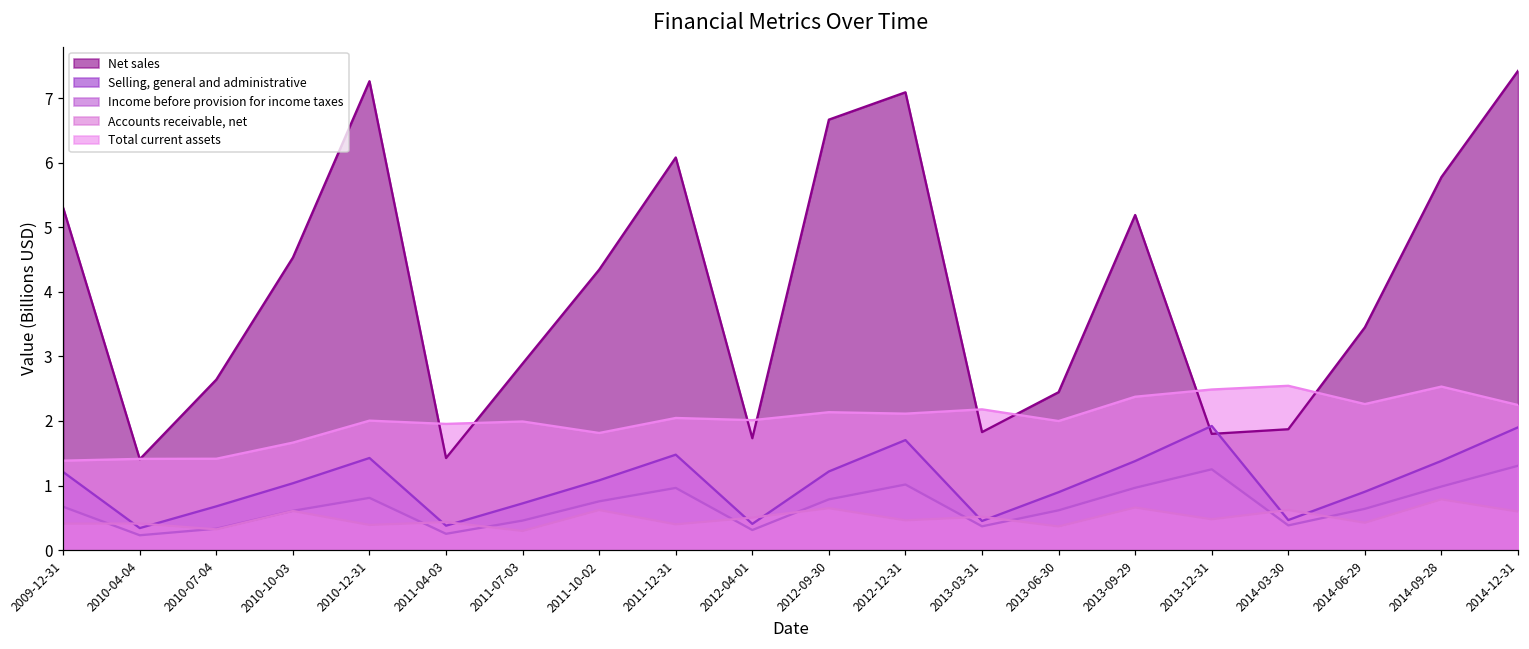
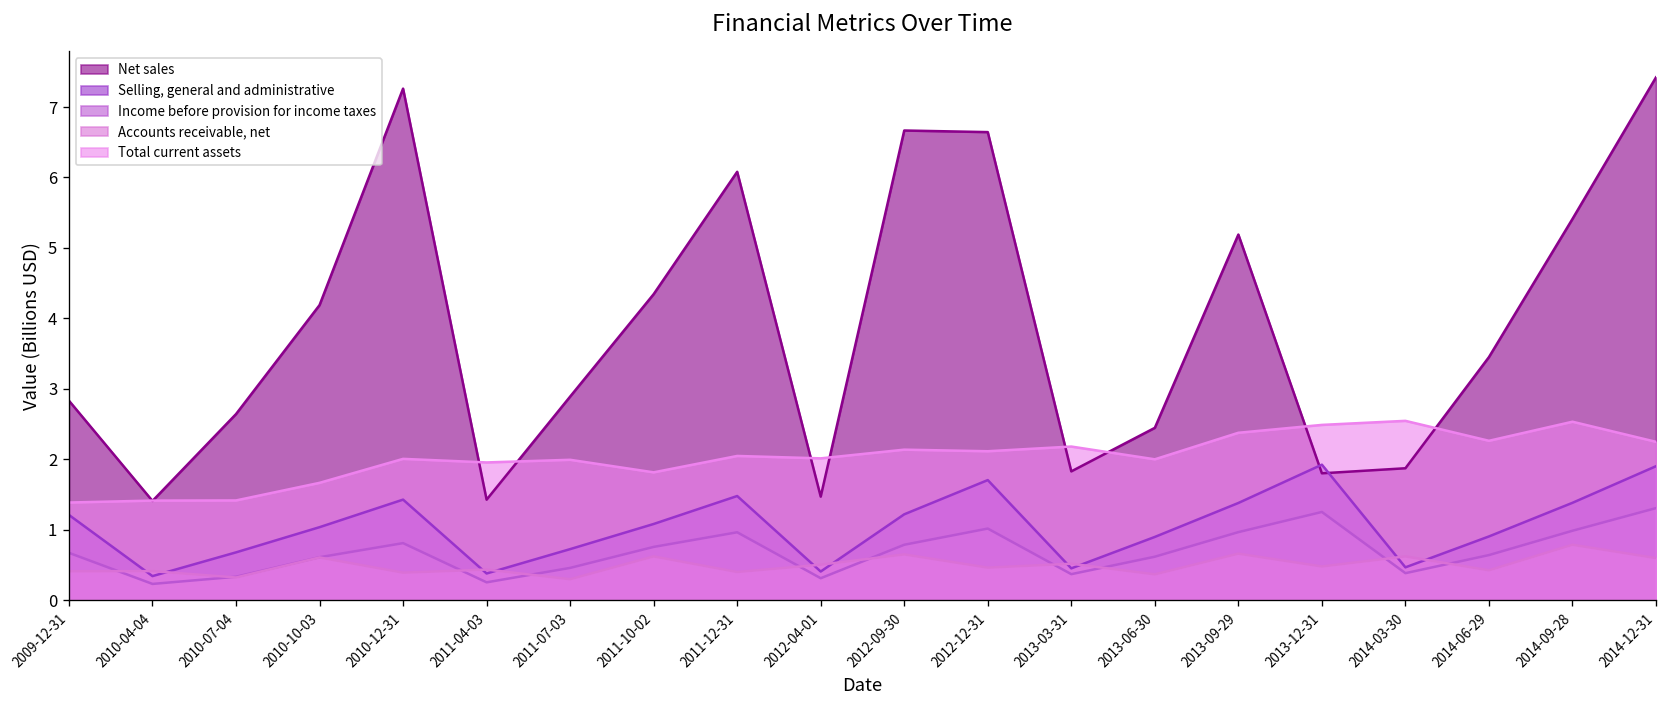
  {
    "Net sales": {
-     "2009-12-31": 5.3,
+     "2009-12-31": 2.8,
      "2010-07-04": 2.6,
-     "2010-10-03": 4.5,
+     "2010-10-03": 4.2,
      "2010-12-31": 7.3,
      "2011-04-03": 1.4,
      "2011-07-03": 2.9,
      "2011-10-02": 4.3,
      "2011-12-31": 6.1,
-     "2012-04-01": 1.7,
+     "2012-04-01": 1.5,
      "2012-09-30": 6.7,
-     "2012-12-31": 7.1,
+     "2012-12-31": 6.6,
      "2013-03-31": 1.8,
      "2013-06-30": 2.4,
      "2013-09-29": 5.2,
      "2013-12-31": 1.8,
      "2014-03-30": 1.9,
      "2014-06-29": 3.5,
-     "2014-09-28": 5.8,
+     "2014-09-28": 5.4,
      "2014-12-31": 7.4
    }
  }
